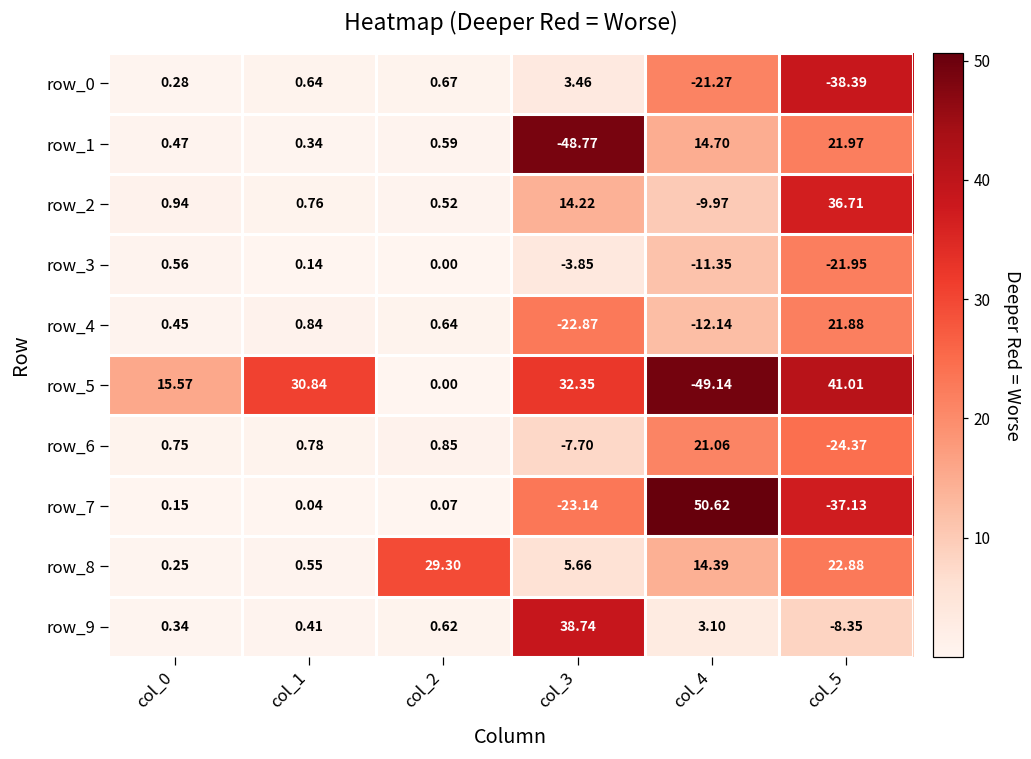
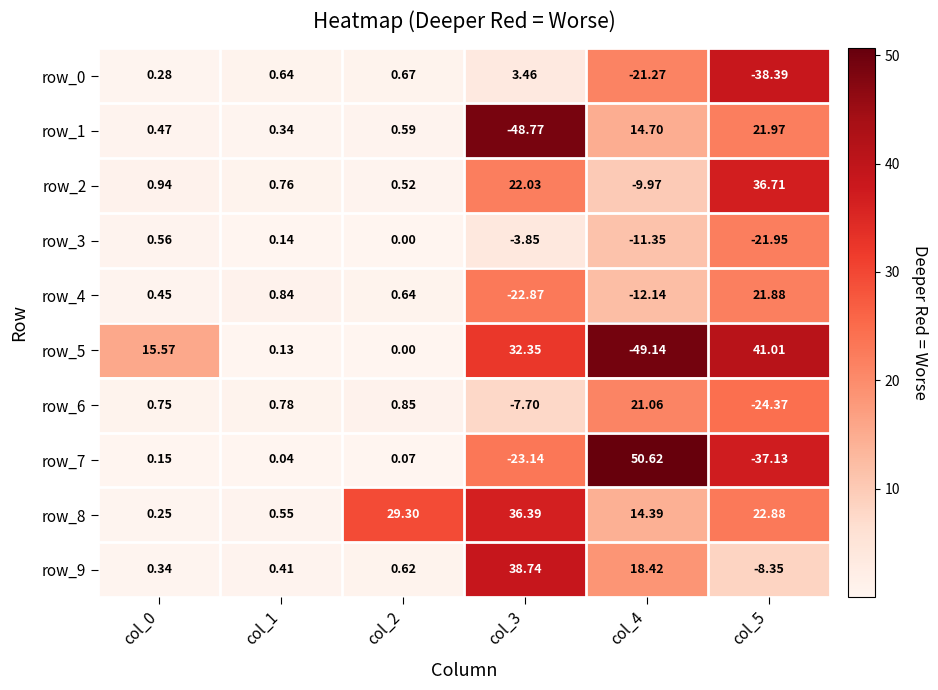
  {
    "row_0": {
      "col_0": 0.28,
      "col_1": 0.64,
      "col_2": 0.67,
      "col_3": 3.46,
      "col_4": -21.27,
      "col_5": -38.39
    },
    "row_1": {
      "col_0": 0.47,
      "col_1": 0.34,
      "col_2": 0.59,
      "col_3": -48.77,
      "col_4": 14.70,
      "col_5": 21.97
    },
    "row_2": {
      "col_0": 0.94,
      "col_1": 0.76,
      "col_2": 0.52,
-     "col_3": 14.22,
+     "col_3": 22.03,
      "col_4": -9.97,
      "col_5": 36.71
    },
    "row_3": {
      "col_0": 0.56,
      "col_1": 0.14,
      "col_2": 0.00,
      "col_3": -3.85,
      "col_4": -11.35,
      "col_5": -21.95
    },
    "row_4": {
      "col_0": 0.45,
      "col_1": 0.84,
      "col_2": 0.64,
      "col_3": -22.87,
      "col_4": -12.14,
      "col_5": 21.88
    },
    "row_5": {
      "col_0": 15.57,
-     "col_1": 30.84,
+     "col_1": 0.13,
      "col_2": 0.00,
      "col_3": 32.35,
      "col_4": -49.14,
      "col_5": 41.01
    },
    "row_6": {
      "col_0": 0.75,
      "col_1": 0.78,
      "col_2": 0.85,
      "col_3": -7.70,
      "col_4": 21.06,
      "col_5": -24.37
    },
    "row_7": {
      "col_0": 0.15,
      "col_1": 0.04,
      "col_2": 0.07,
      "col_3": -23.14,
      "col_4": 50.62,
      "col_5": -37.13
    },
    "row_8": {
      "col_0": 0.25,
      "col_1": 0.55,
      "col_2": 29.30,
-     "col_3": 5.66,
+     "col_3": 36.39,
      "col_4": 14.39,
      "col_5": 22.88
    },
    "row_9": {
      "col_0": 0.34,
      "col_1": 0.41,
      "col_2": 0.62,
      "col_3": 38.74,
-     "col_4": 3.10,
+     "col_4": 18.42,
      "col_5": -8.35
    }
  }
